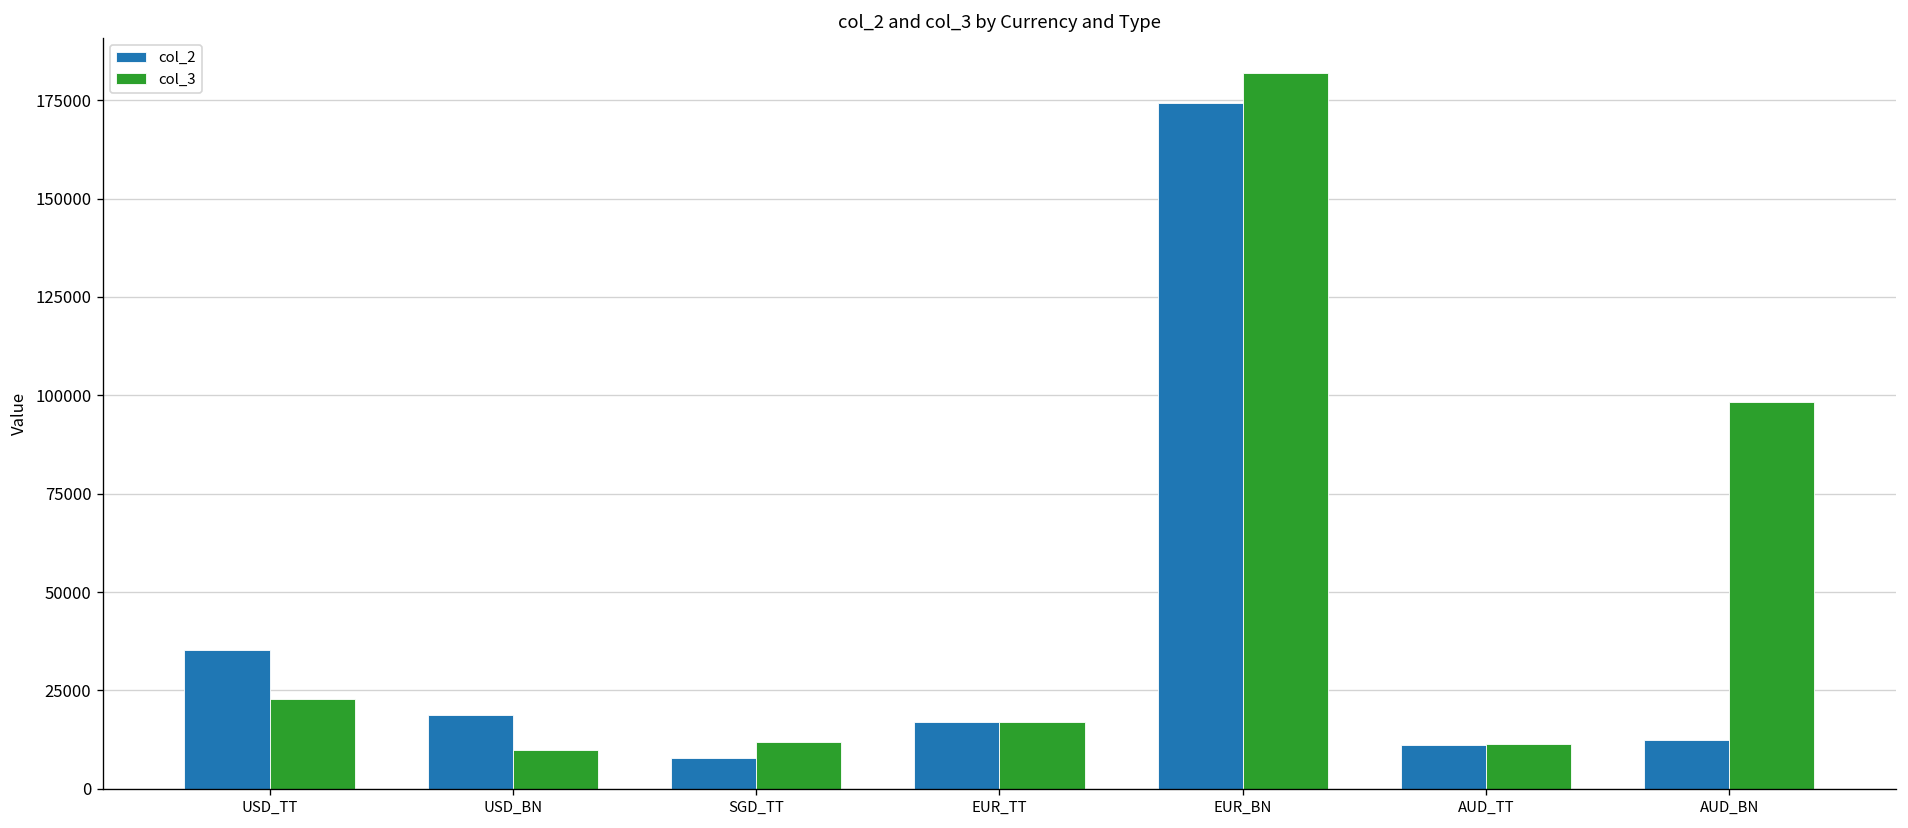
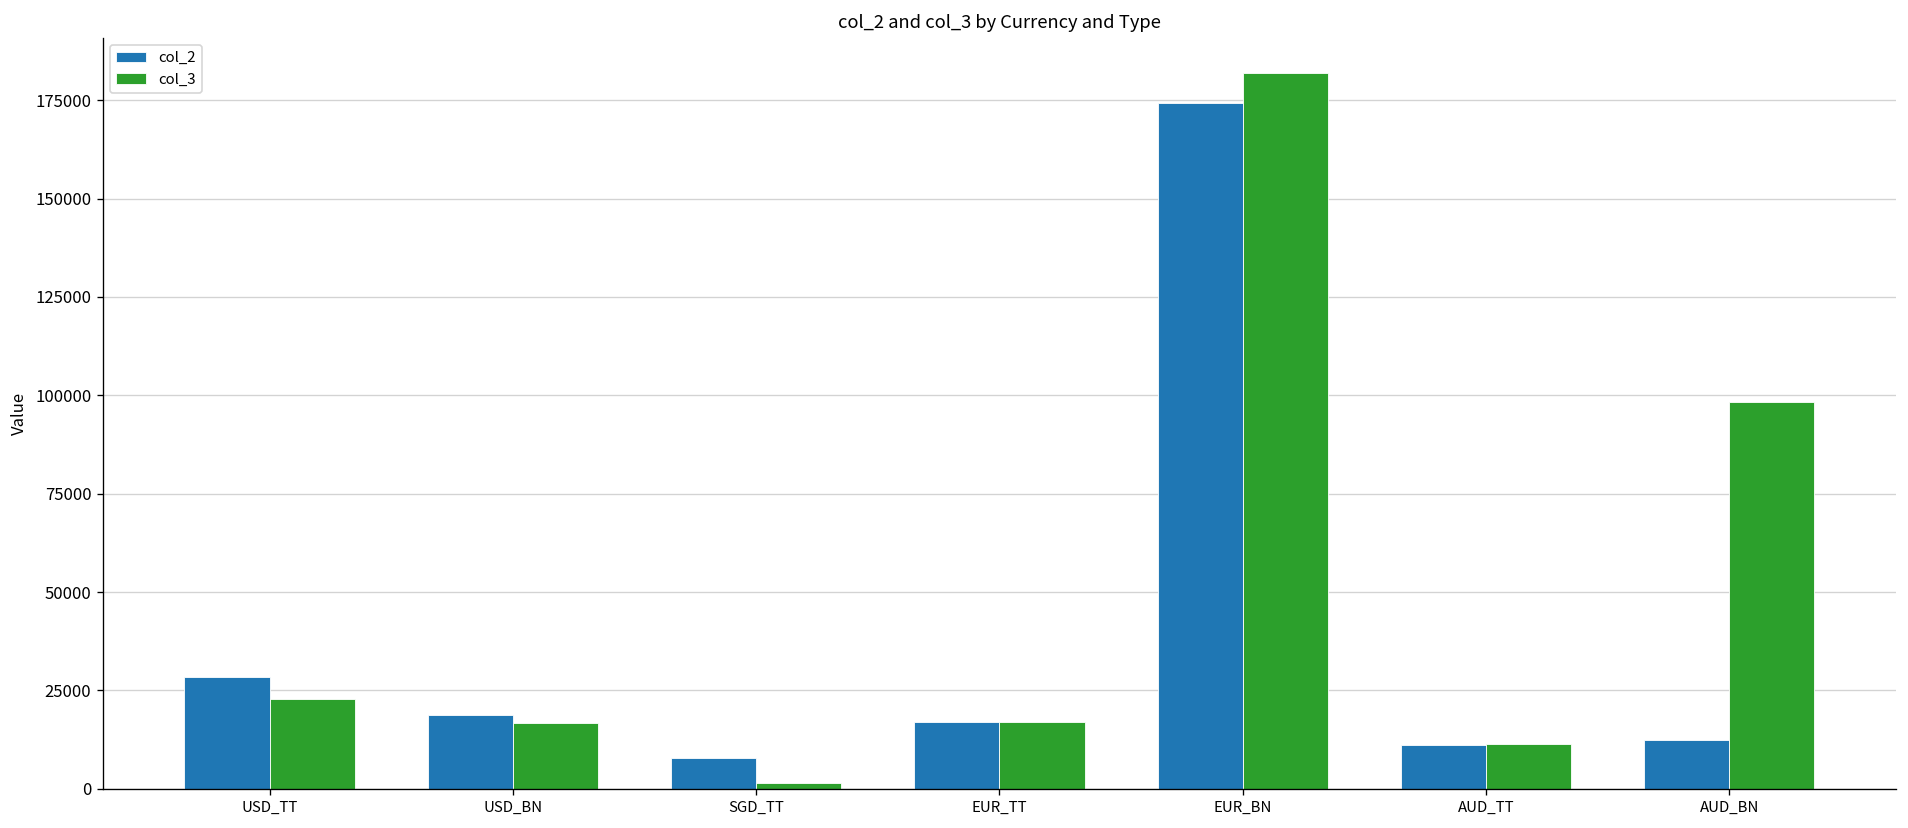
  {
    "col_2": {
-     "USD_TT": 35000,
+     "USD_TT": 29000,
      "USD_BN": 19000,
      "SGD_TT": 8000,
      "EUR_TT": 17000,
      "EUR_BN": 174000,
      "AUD_TT": 11000,
      "AUD_BN": 12000
    },
    "col_3": {
      "USD_TT": 23000,
-     "USD_BN": 10000,
-     "SGD_TT": 12000,
+     "USD_BN": 17000,
+     "SGD_TT": 2000,
      "EUR_TT": 17000,
      "EUR_BN": 182000,
      "AUD_TT": 11000,
      "AUD_BN": 98000
    }
  }
